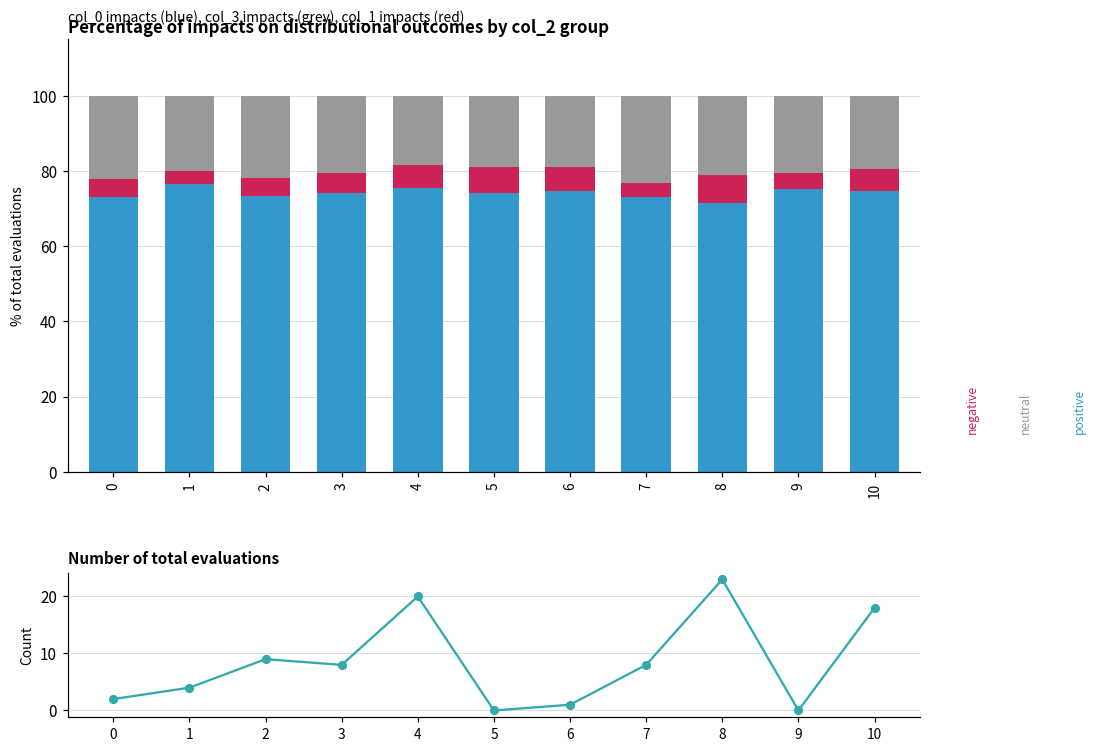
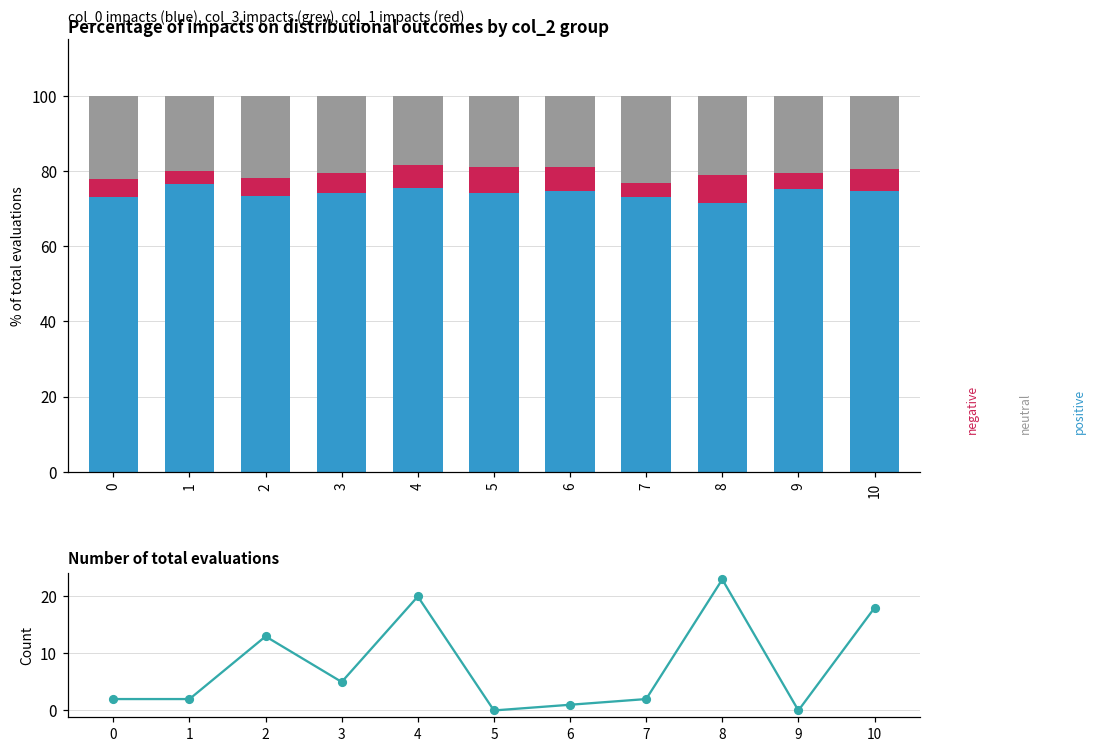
  {
    "Number of total evaluations": {
      "0": 2,
-     "1": 4,
-     "2": 9,
-     "3": 8,
+     "1": 2,
+     "2": 13,
+     "3": 5,
      "4": 20,
      "5": 0,
      "6": 1,
-     "7": 8,
+     "7": 2,
      "8": 23,
      "9": 0,
      "10": 18
    }
  }
